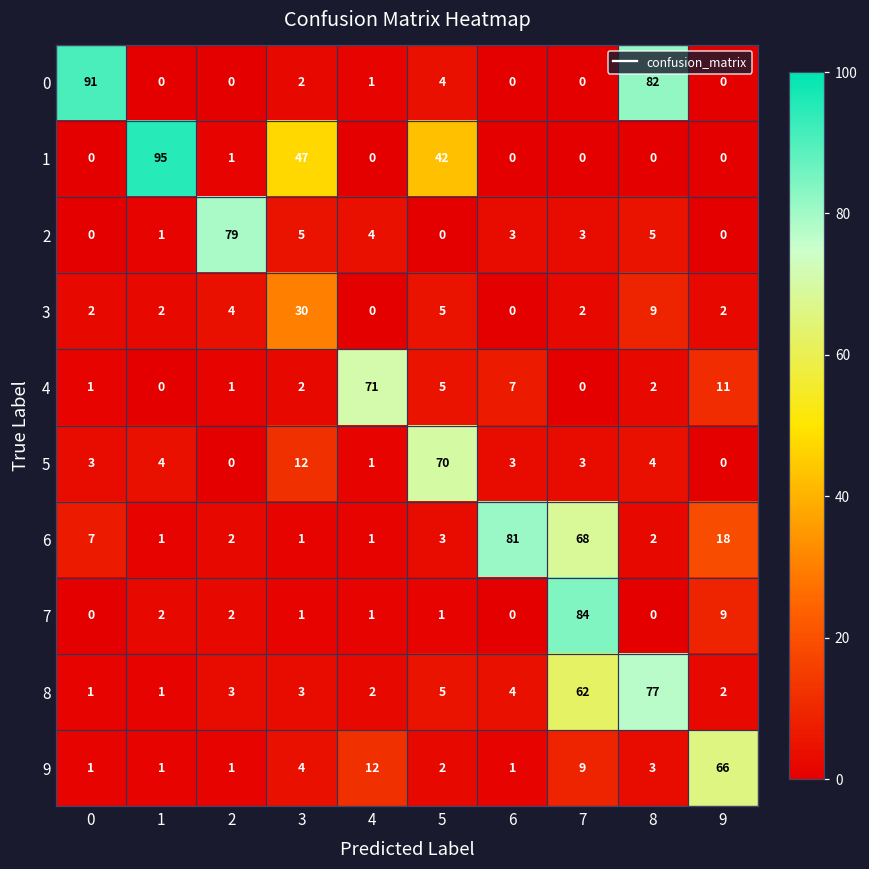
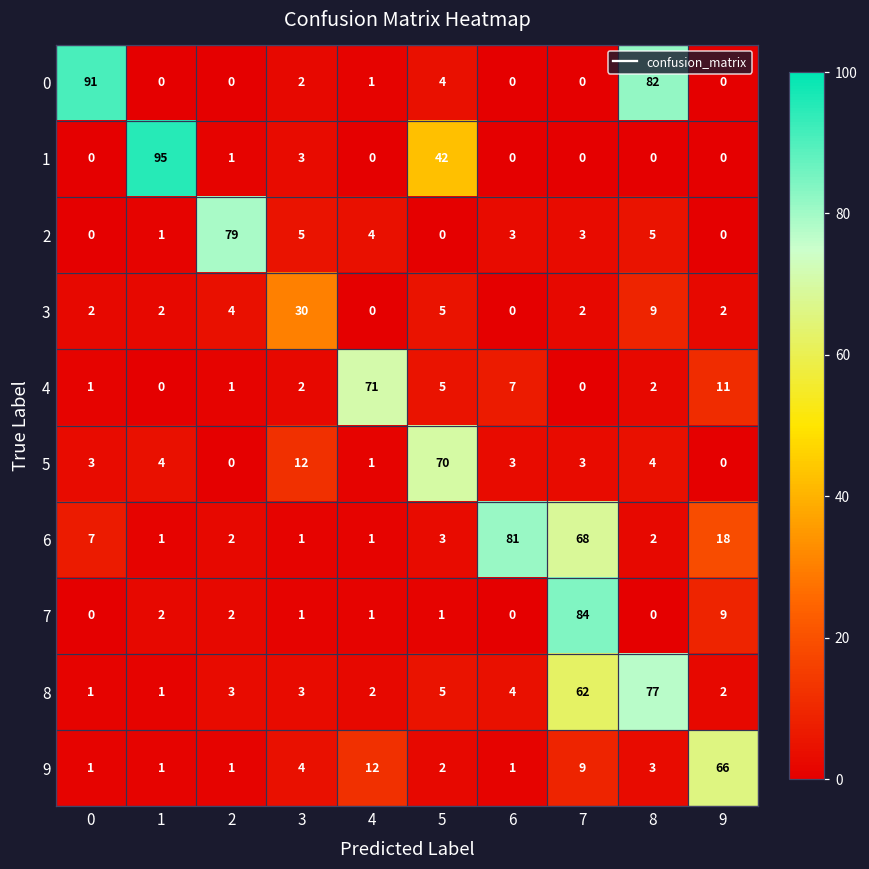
  {
    "0": {
      "0": 91,
      "1": 0,
      "2": 0,
      "3": 2,
      "4": 1,
      "5": 4,
      "6": 0,
      "7": 0,
      "8": 82,
      "9": 0
    },
    "1": {
      "0": 0,
      "1": 95,
      "2": 1,
-     "3": 47,
+     "3": 3,
      "4": 0,
      "5": 42,
      "6": 0,
      "7": 0,
      "8": 0,
      "9": 0
    },
    "2": {
      "0": 0,
      "1": 1,
      "2": 79,
      "3": 5,
      "4": 4,
      "5": 0,
      "6": 3,
      "7": 3,
      "8": 5,
      "9": 0
    },
    "3": {
      "0": 2,
      "1": 2,
      "2": 4,
      "3": 30,
      "4": 0,
      "5": 5,
      "6": 0,
      "7": 2,
      "8": 9,
      "9": 2
    },
    "4": {
      "0": 1,
      "1": 0,
      "2": 1,
      "3": 2,
      "4": 71,
      "5": 5,
      "6": 7,
      "7": 0,
      "8": 2,
      "9": 11
    },
    "5": {
      "0": 3,
      "1": 4,
      "2": 0,
      "3": 12,
      "4": 1,
      "5": 70,
      "6": 3,
      "7": 3,
      "8": 4,
      "9": 0
    },
    "6": {
      "0": 7,
      "1": 1,
      "2": 2,
      "3": 1,
      "4": 1,
      "5": 3,
      "6": 81,
      "7": 68,
      "8": 2,
      "9": 18
    },
    "7": {
      "0": 0,
      "1": 2,
      "2": 2,
      "3": 1,
      "4": 1,
      "5": 1,
      "6": 0,
      "7": 84,
      "8": 0,
      "9": 9
    },
    "8": {
      "0": 1,
      "1": 1,
      "2": 3,
      "3": 3,
      "4": 2,
      "5": 5,
      "6": 4,
      "7": 62,
      "8": 77,
      "9": 2
    },
    "9": {
      "0": 1,
      "1": 1,
      "2": 1,
      "3": 4,
      "4": 12,
      "5": 2,
      "6": 1,
      "7": 9,
      "8": 3,
      "9": 66
    }
  }
